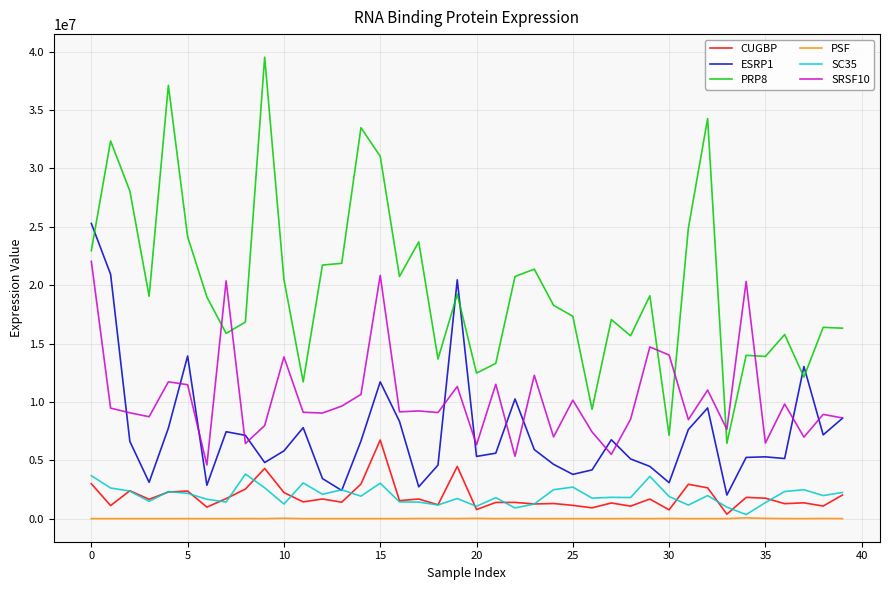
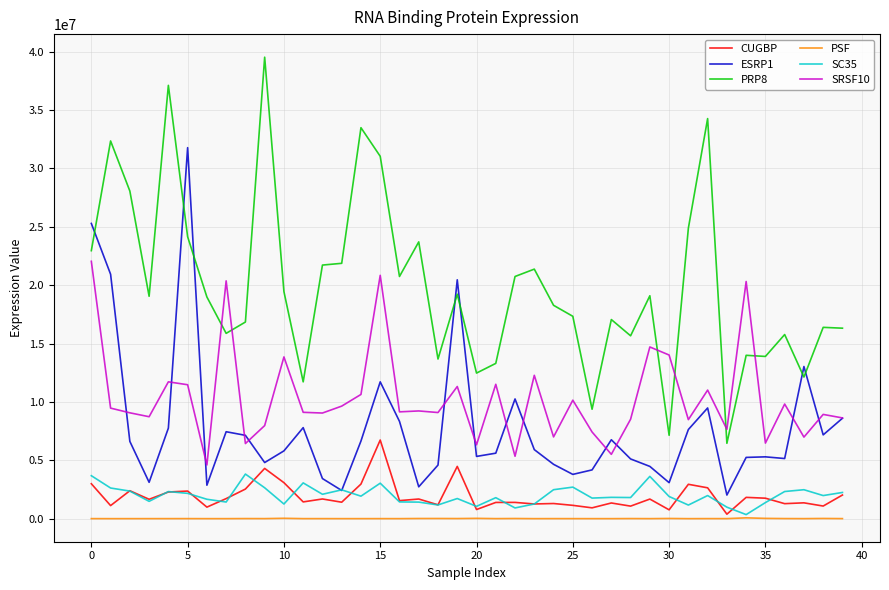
  {
    "CUGBP": {
      "0": 3000000,
-     "10": 2200000,
+     "10": 3100000,
      "15": 6700000,
      "20": 800000,
      "25": 1100000,
      "30": 800000,
      "35": 1800000
    },
    "ESRP1": {
      "0": 25300000,
-     "5": 13900000,
+     "5": 31800000,
      "10": 5800000,
      "15": 11700000,
      "20": 5300000,
      "25": 3800000,
      "30": 3100000,
      "35": 5300000
    },
    "PRP8": {
      "0": 23000000,
      "5": 24100000,
-     "10": 20500000,
+     "10": 19500000,
      "15": 31000000,
      "20": 12500000,
      "25": 17300000,
      "30": 7100000,
      "35": 13900000
    },
    "PSF": {
      "0": 0,
      "5": 0,
      "10": 0,
      "15": 0,
      "20": 0,
      "25": 0,
      "30": 0,
      "35": 0
    },
    "SC35": {
      "0": 3700000,
      "10": 1300000,
      "15": 3000000,
      "20": 1100000,
      "25": 2700000,
      "30": 1900000,
      "35": 1400000
    },
    "SRSF10": {
      "0": 22000000,
      "5": 11500000,
      "10": 13900000,
      "15": 20800000,
      "20": 6300000,
      "25": 10100000,
      "30": 14000000,
      "35": 6500000
    }
  }
